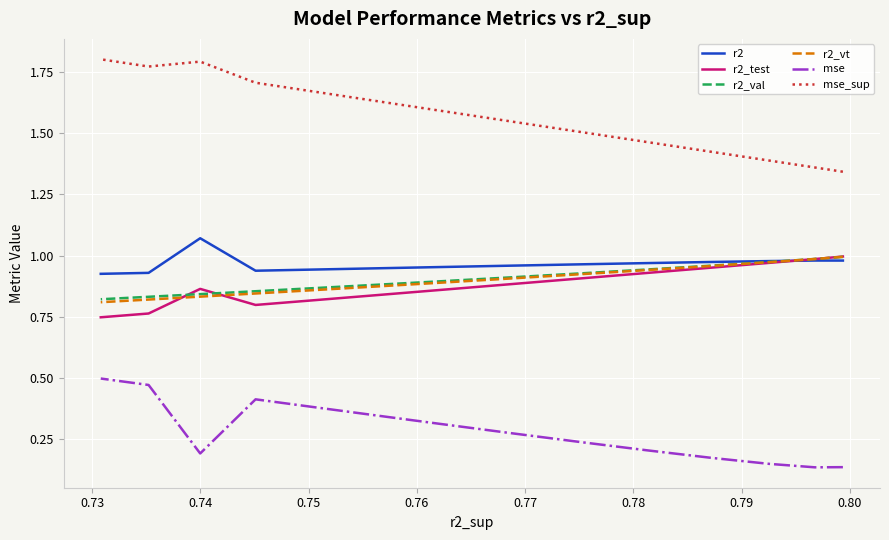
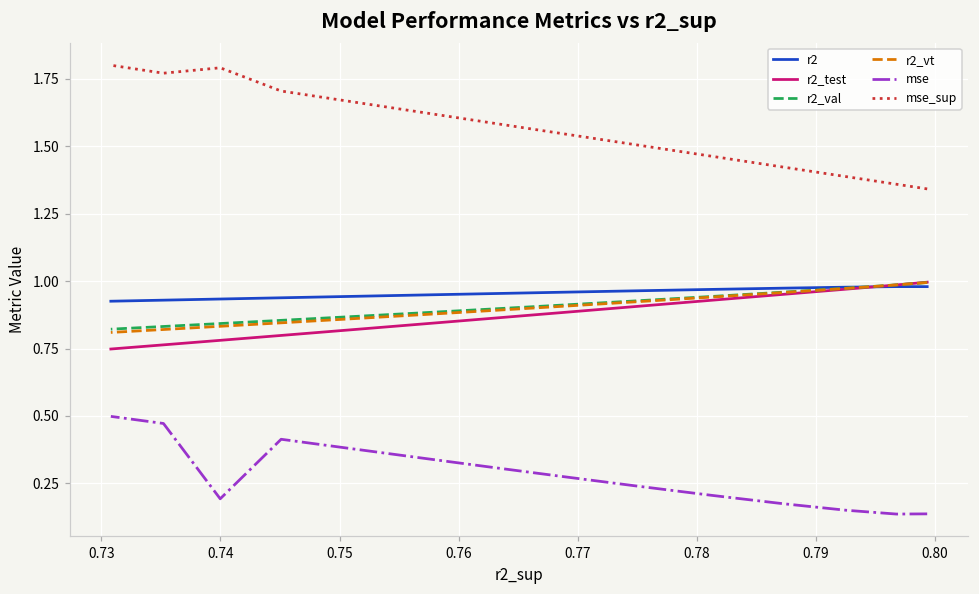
  {
    "r2": {
-     "0.74": 1.07
+     "0.74": 0.93
    },
    "r2_test": {
-     "0.74": 0.86
+     "0.74": 0.78
    },
    "mse": {
      "0.74": 0.19
    },
    "mse_sup": {
      "0.74": 1.79
    }
  }
